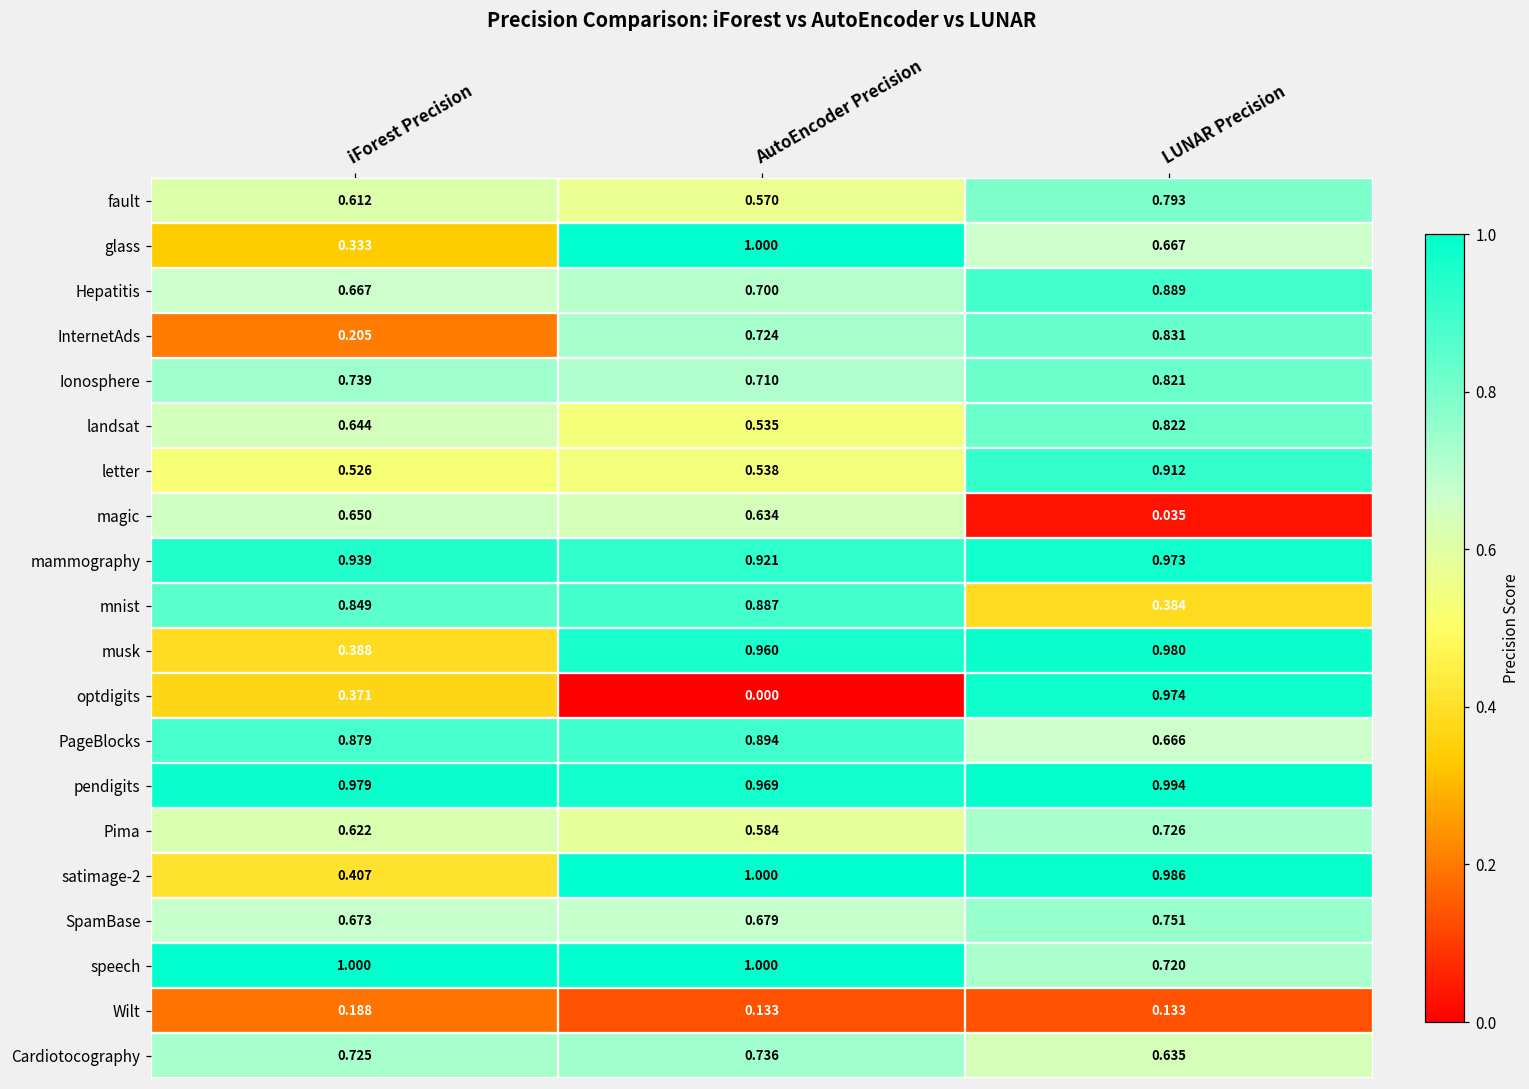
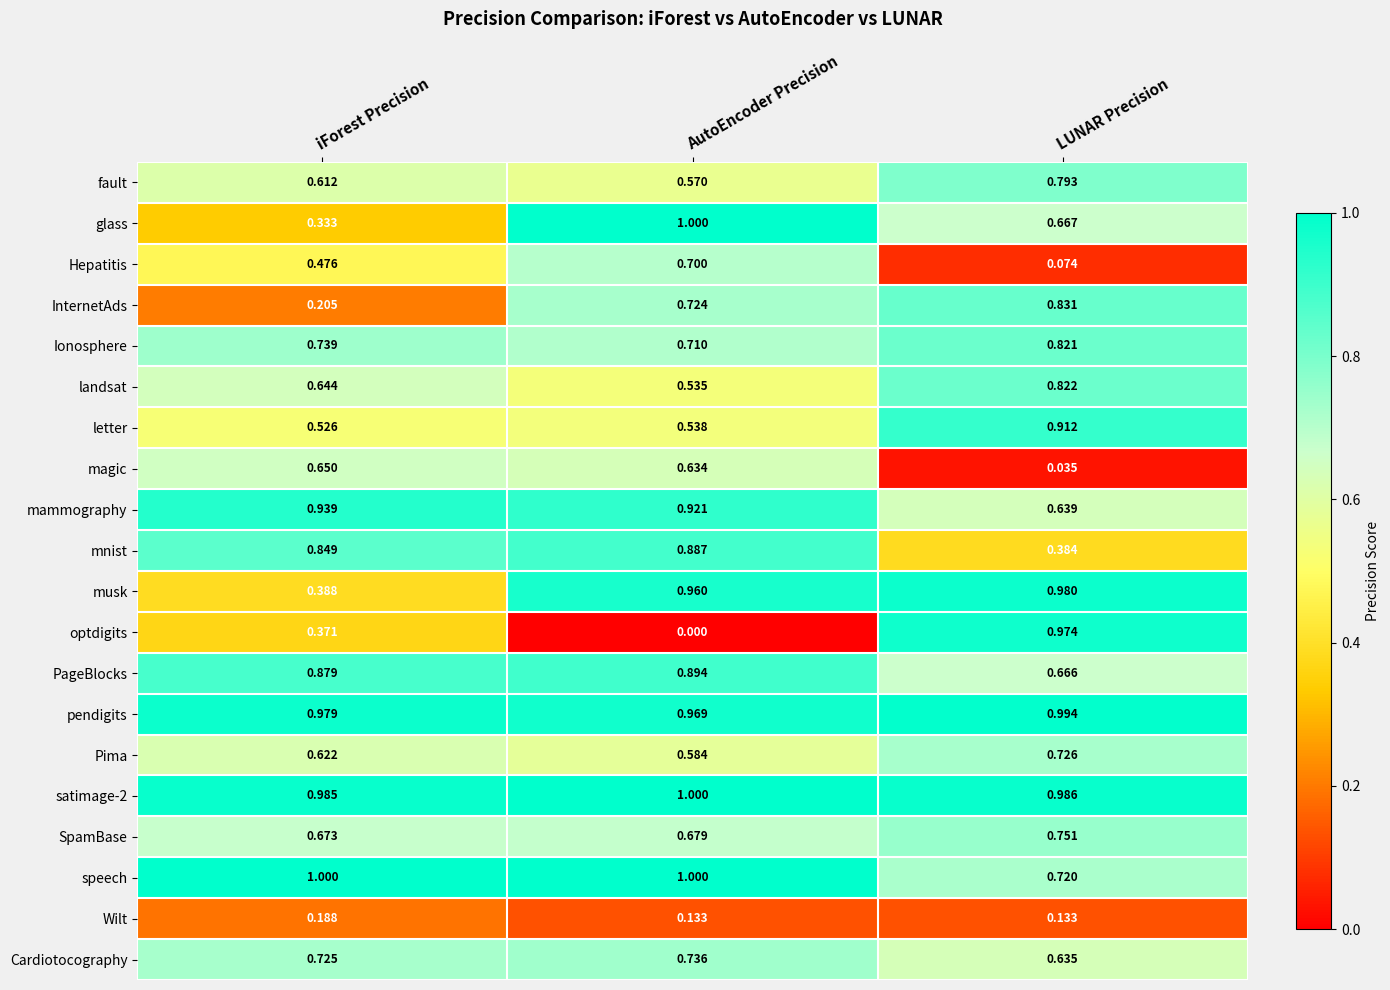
  {
    "fault": {
      "iForest Precision": 0.612,
      "AutoEncoder Precision": 0.570,
      "LUNAR Precision": 0.793
    },
    "glass": {
      "iForest Precision": 0.333,
      "AutoEncoder Precision": 1.000,
      "LUNAR Precision": 0.667
    },
    "Hepatitis": {
-     "iForest Precision": 0.667,
+     "iForest Precision": 0.476,
      "AutoEncoder Precision": 0.700,
-     "LUNAR Precision": 0.889
+     "LUNAR Precision": 0.074
    },
    "InternetAds": {
      "iForest Precision": 0.205,
      "AutoEncoder Precision": 0.724,
      "LUNAR Precision": 0.831
    },
    "Ionosphere": {
      "iForest Precision": 0.739,
      "AutoEncoder Precision": 0.710,
      "LUNAR Precision": 0.821
    },
    "landsat": {
      "iForest Precision": 0.644,
      "AutoEncoder Precision": 0.535,
      "LUNAR Precision": 0.822
    },
    "letter": {
      "iForest Precision": 0.526,
      "AutoEncoder Precision": 0.538,
      "LUNAR Precision": 0.912
    },
    "magic": {
      "iForest Precision": 0.650,
      "AutoEncoder Precision": 0.634,
      "LUNAR Precision": 0.035
    },
    "mammography": {
      "iForest Precision": 0.939,
      "AutoEncoder Precision": 0.921,
-     "LUNAR Precision": 0.973
+     "LUNAR Precision": 0.639
    },
    "mnist": {
      "iForest Precision": 0.849,
      "AutoEncoder Precision": 0.887,
      "LUNAR Precision": 0.384
    },
    "musk": {
      "iForest Precision": 0.388,
      "AutoEncoder Precision": 0.960,
      "LUNAR Precision": 0.980
    },
    "optdigits": {
      "iForest Precision": 0.371,
      "AutoEncoder Precision": 0.000,
      "LUNAR Precision": 0.974
    },
    "PageBlocks": {
      "iForest Precision": 0.879,
      "AutoEncoder Precision": 0.894,
      "LUNAR Precision": 0.666
    },
    "pendigits": {
      "iForest Precision": 0.979,
      "AutoEncoder Precision": 0.969,
      "LUNAR Precision": 0.994
    },
    "Pima": {
      "iForest Precision": 0.622,
      "AutoEncoder Precision": 0.584,
      "LUNAR Precision": 0.726
    },
    "satimage-2": {
-     "iForest Precision": 0.407,
+     "iForest Precision": 0.985,
      "AutoEncoder Precision": 1.000,
      "LUNAR Precision": 0.986
    },
    "SpamBase": {
      "iForest Precision": 0.673,
      "AutoEncoder Precision": 0.679,
      "LUNAR Precision": 0.751
    },
    "speech": {
      "iForest Precision": 1.000,
      "AutoEncoder Precision": 1.000,
      "LUNAR Precision": 0.720
    },
    "Wilt": {
      "iForest Precision": 0.188,
      "AutoEncoder Precision": 0.133,
      "LUNAR Precision": 0.133
    },
    "Cardiotocography": {
      "iForest Precision": 0.725,
      "AutoEncoder Precision": 0.736,
      "LUNAR Precision": 0.635
    }
  }
